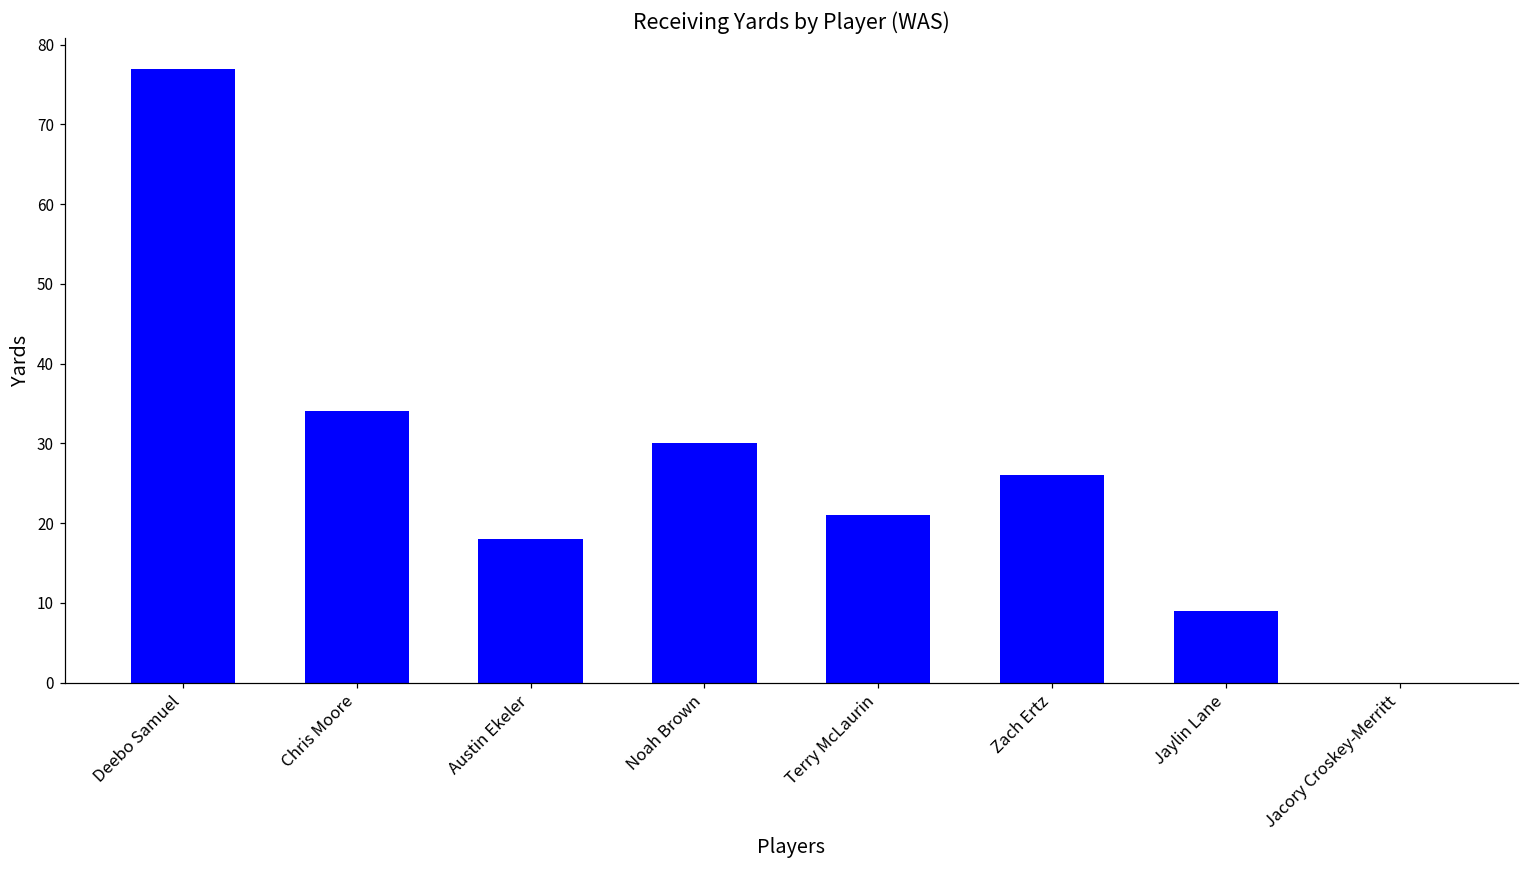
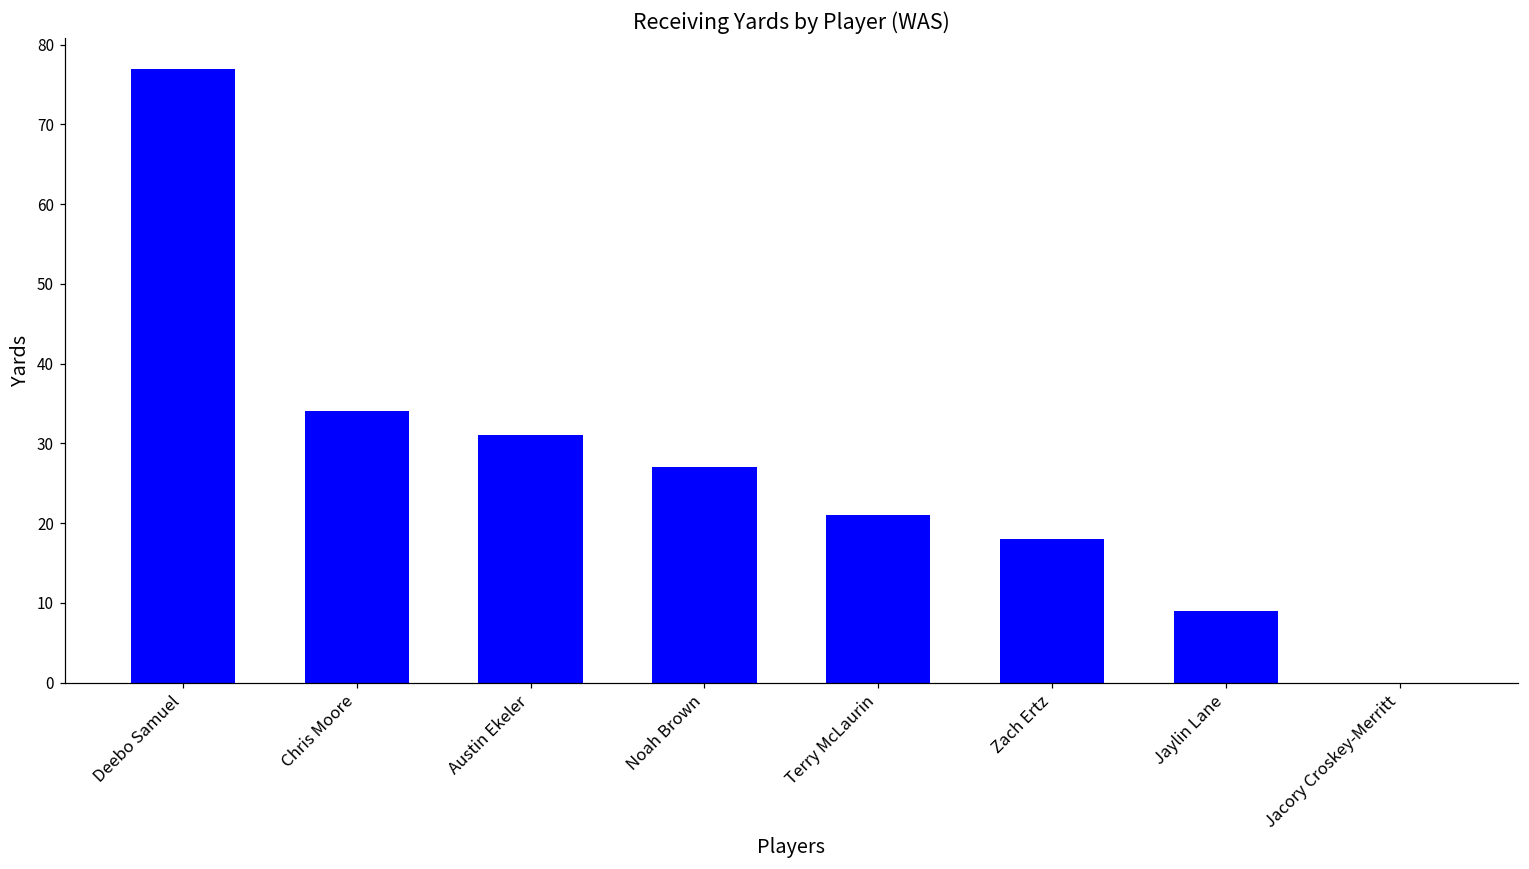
  {
    "Deebo Samuel": 77,
    "Chris Moore": 34,
-   "Austin Ekeler": 18,
-   "Noah Brown": 30,
+   "Austin Ekeler": 31,
+   "Noah Brown": 27,
    "Terry McLaurin": 21,
-   "Zach Ertz": 26,
+   "Zach Ertz": 18,
    "Jaylin Lane": 9,
    "Jacory Croskey-Merritt": 0
  }
